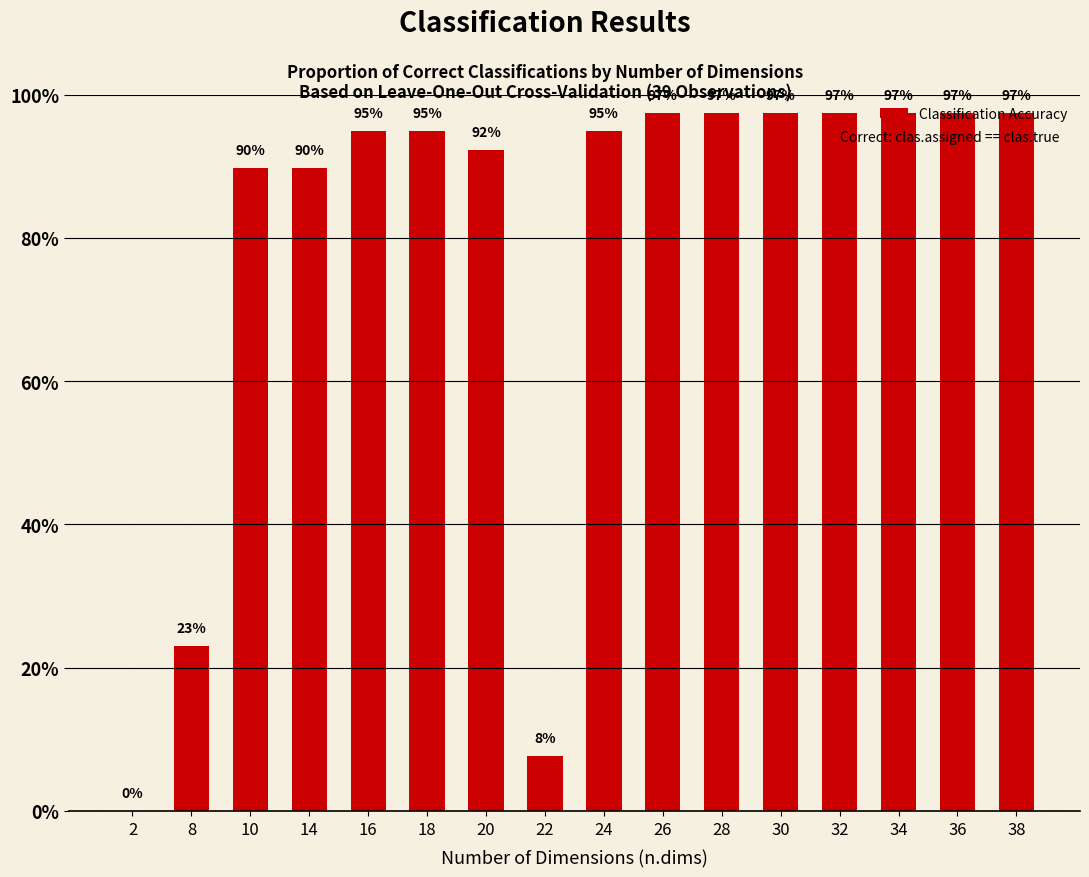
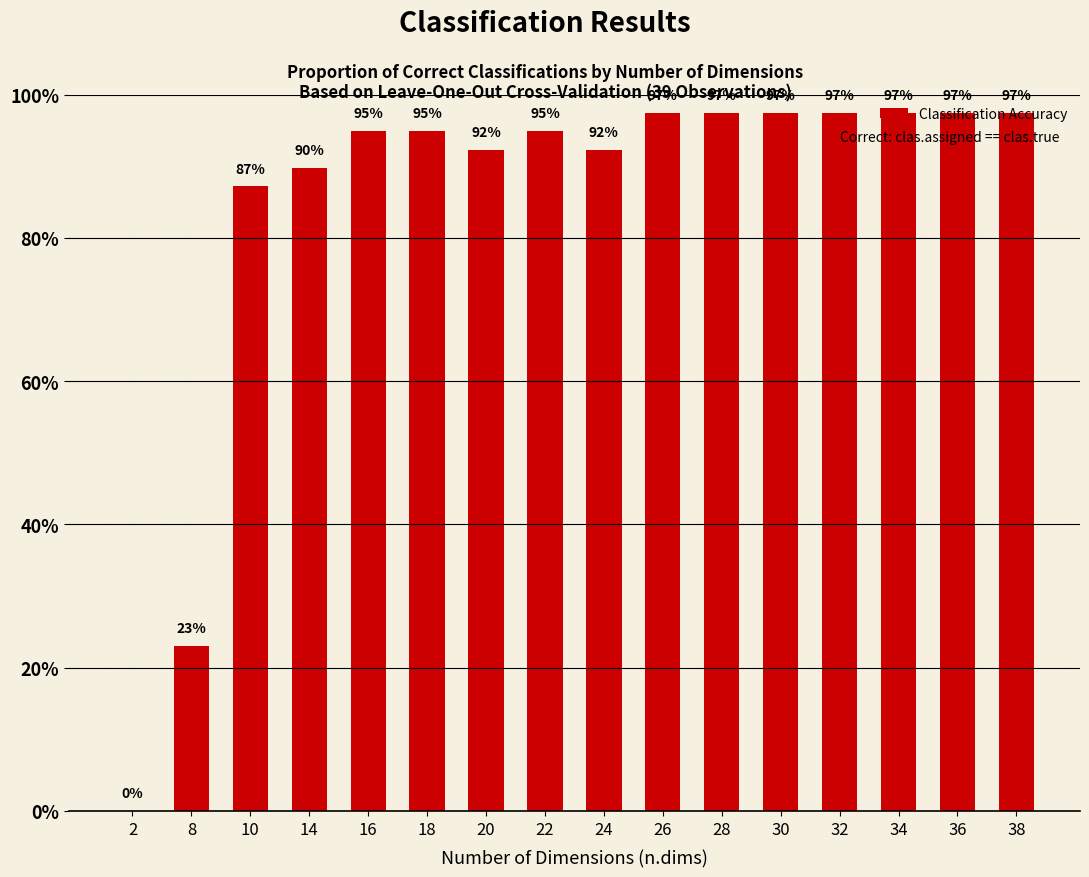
  {
    "2": "0%",
    "8": "23%",
-   "10": "90%",
+   "10": "87%",
    "14": "90%",
    "16": "95%",
    "18": "95%",
    "20": "92%",
-   "22": "8%",
-   "24": "95%",
+   "22": "95%",
+   "24": "92%",
    "26": "97%",
    "28": "97%",
    "30": "97%",
    "32": "97%"
  }
